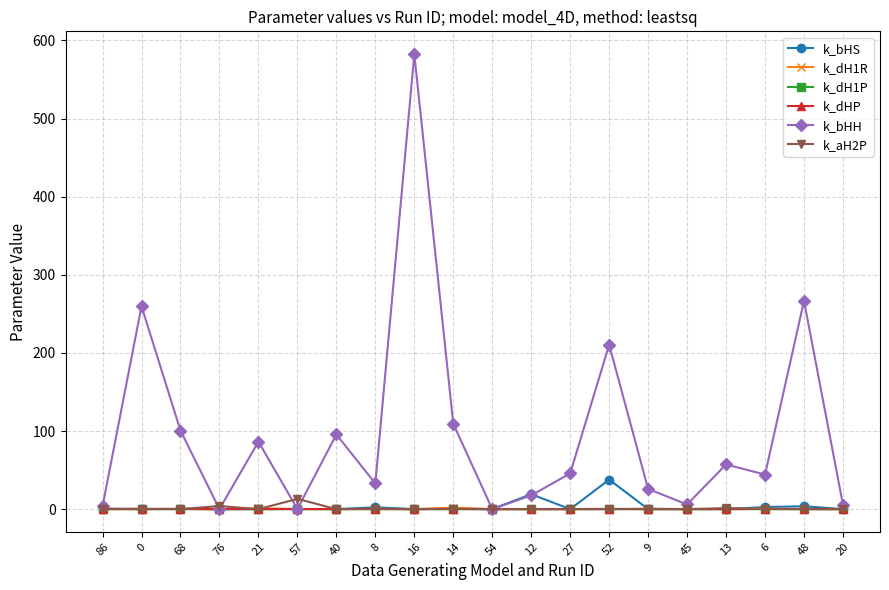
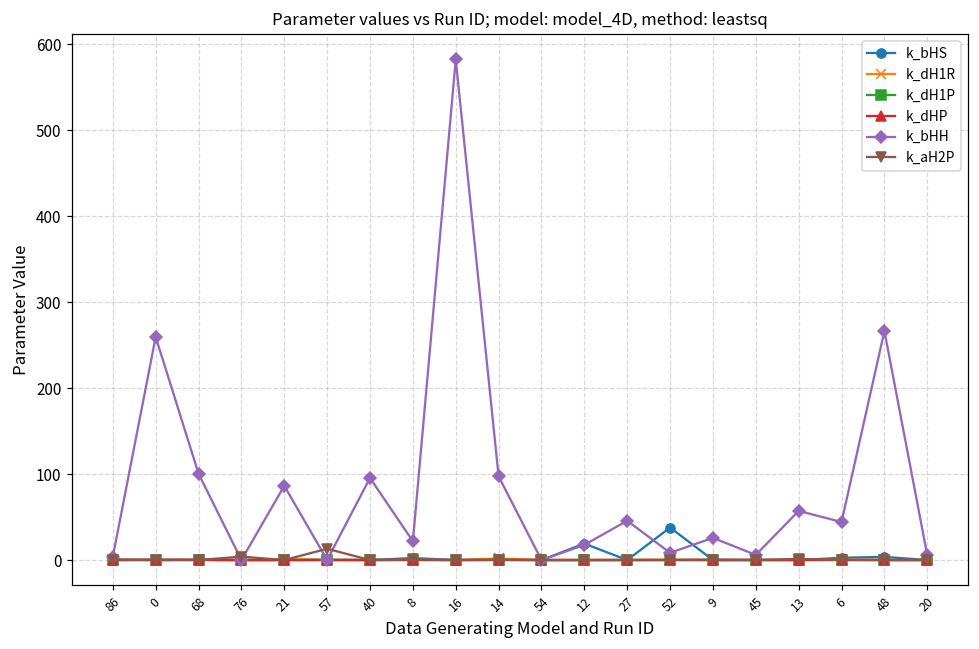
  {
    "k_bHS": {
      "52": 40,
      "48": 0
    },
    "k_bHH": {
      "0": 260,
      "68": 100,
      "21": 90,
      "40": 100,
-     "8": 30,
+     "8": 20,
      "16": 580,
-     "14": 110,
+     "14": 100,
      "27": 50,
-     "52": 210,
+     "52": 10,
      "9": 30,
      "45": 10,
      "13": 60,
      "6": 40,
      "48": 270,
      "20": 10
    },
    "k_aH2P": {
      "76": 0,
      "57": 10
    }
  }
